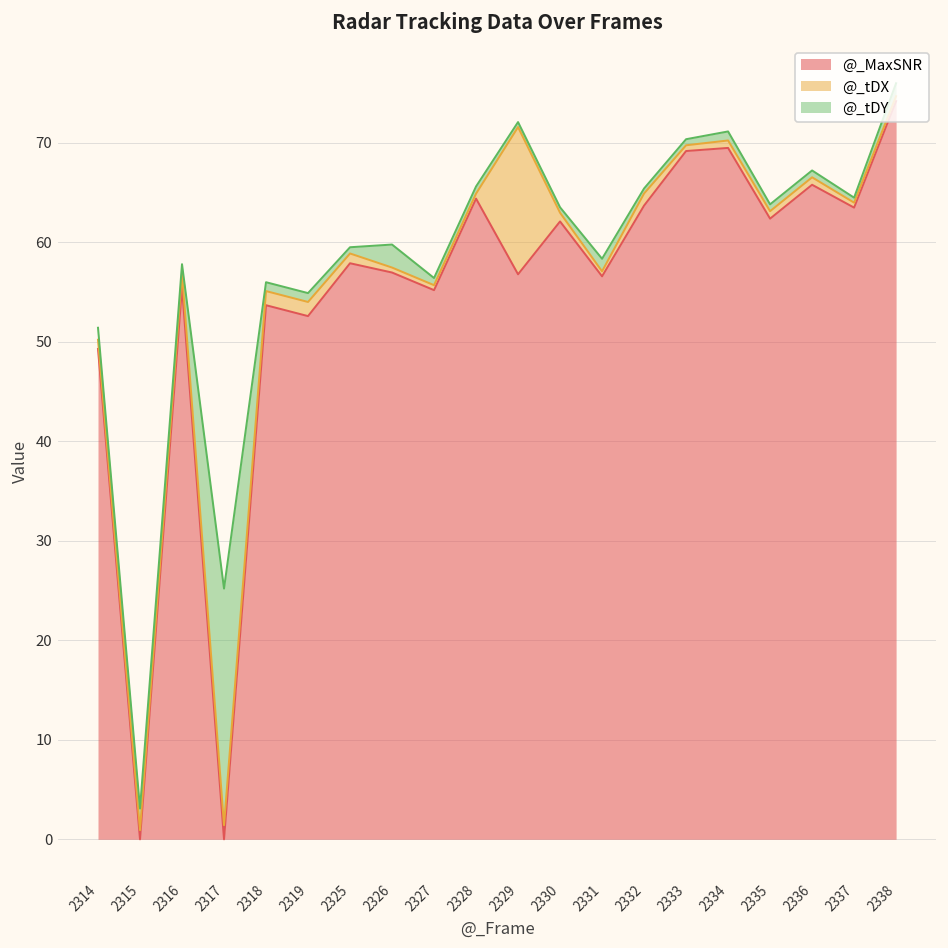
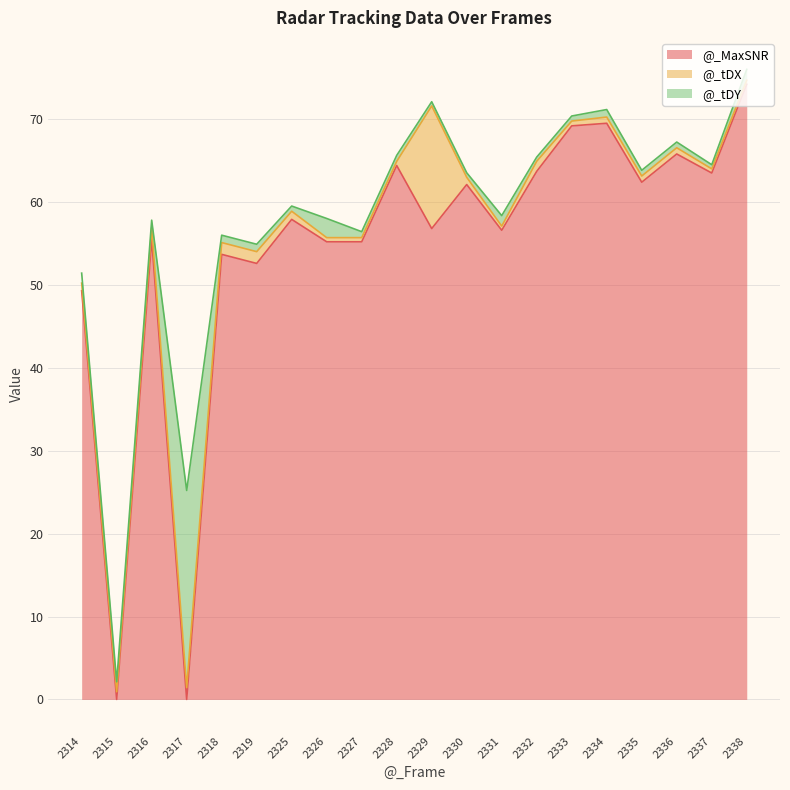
  {
    "@_MaxSNR": {
      "2314": 49,
      "2315": 0,
      "2316": 56,
      "2317": 0,
      "2318": 54,
      "2319": 53,
      "2325": 58,
-     "2326": 57,
+     "2326": 55,
      "2327": 55,
      "2328": 64,
      "2329": 57,
      "2330": 62,
      "2331": 57,
      "2332": 64,
      "2333": 69,
      "2334": 70,
      "2335": 62,
      "2336": 66,
      "2337": 64
    },
    "@_tDX": {
      "2314": 1,
      "2315": 1,
      "2316": 1,
      "2317": 1,
      "2318": 1,
      "2319": 1,
      "2325": 1,
      "2326": 1,
      "2327": 1,
      "2328": 1,
      "2329": 15,
      "2330": 1,
      "2331": 1,
      "2332": 1,
      "2333": 1,
      "2334": 1,
      "2335": 1,
      "2336": 1,
      "2337": 1
    },
    "@_tDY": {
      "2314": 1,
-     "2315": 2,
+     "2315": 1,
      "2316": 1,
      "2317": 24,
      "2318": 1,
      "2319": 1,
      "2325": 1,
      "2326": 2,
      "2327": 1,
      "2328": 1,
      "2329": 1,
      "2330": 1,
      "2331": 1,
      "2332": 1,
      "2333": 1,
      "2334": 1,
      "2335": 1,
      "2336": 1,
      "2337": 1
    }
  }
